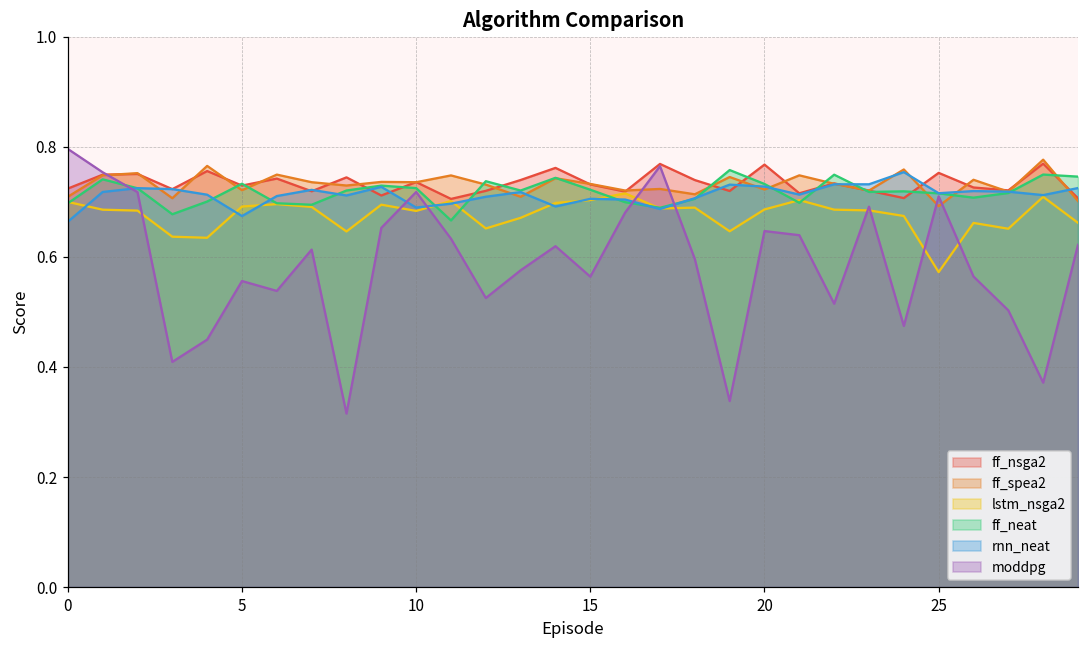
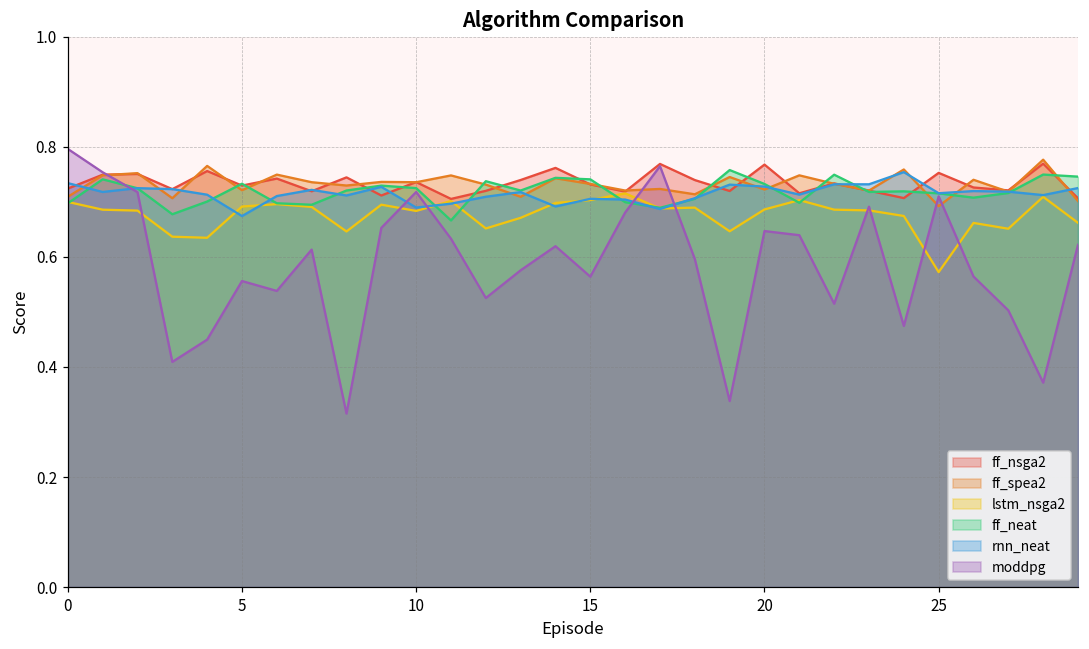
  {
    "ff_neat": {
      "10": 0.72,
-     "15": 0.72
+     "15": 0.74
    },
    "rnn_neat": {
-     "0": 0.66,
+     "0": 0.73,
      "5": 0.67,
      "10": 0.69
    },
    "moddpg": {
      "0": 0.80,
      "5": 0.56,
      "10": 0.72,
      "15": 0.56,
      "20": 0.65,
      "25": 0.71
    }
  }
